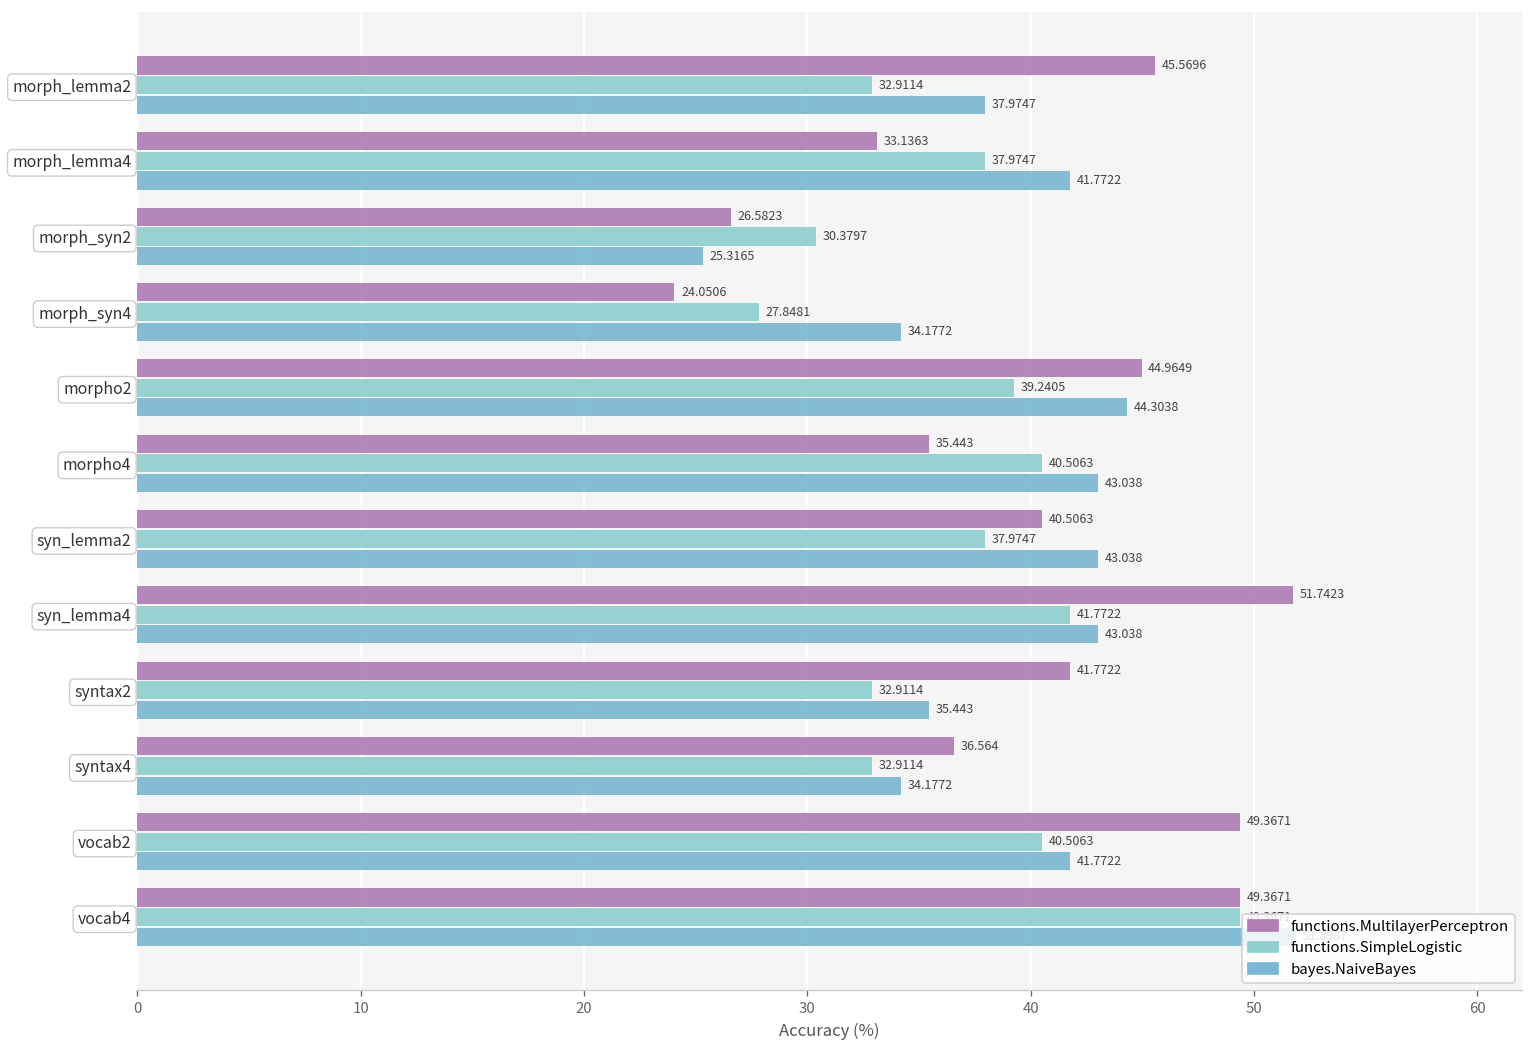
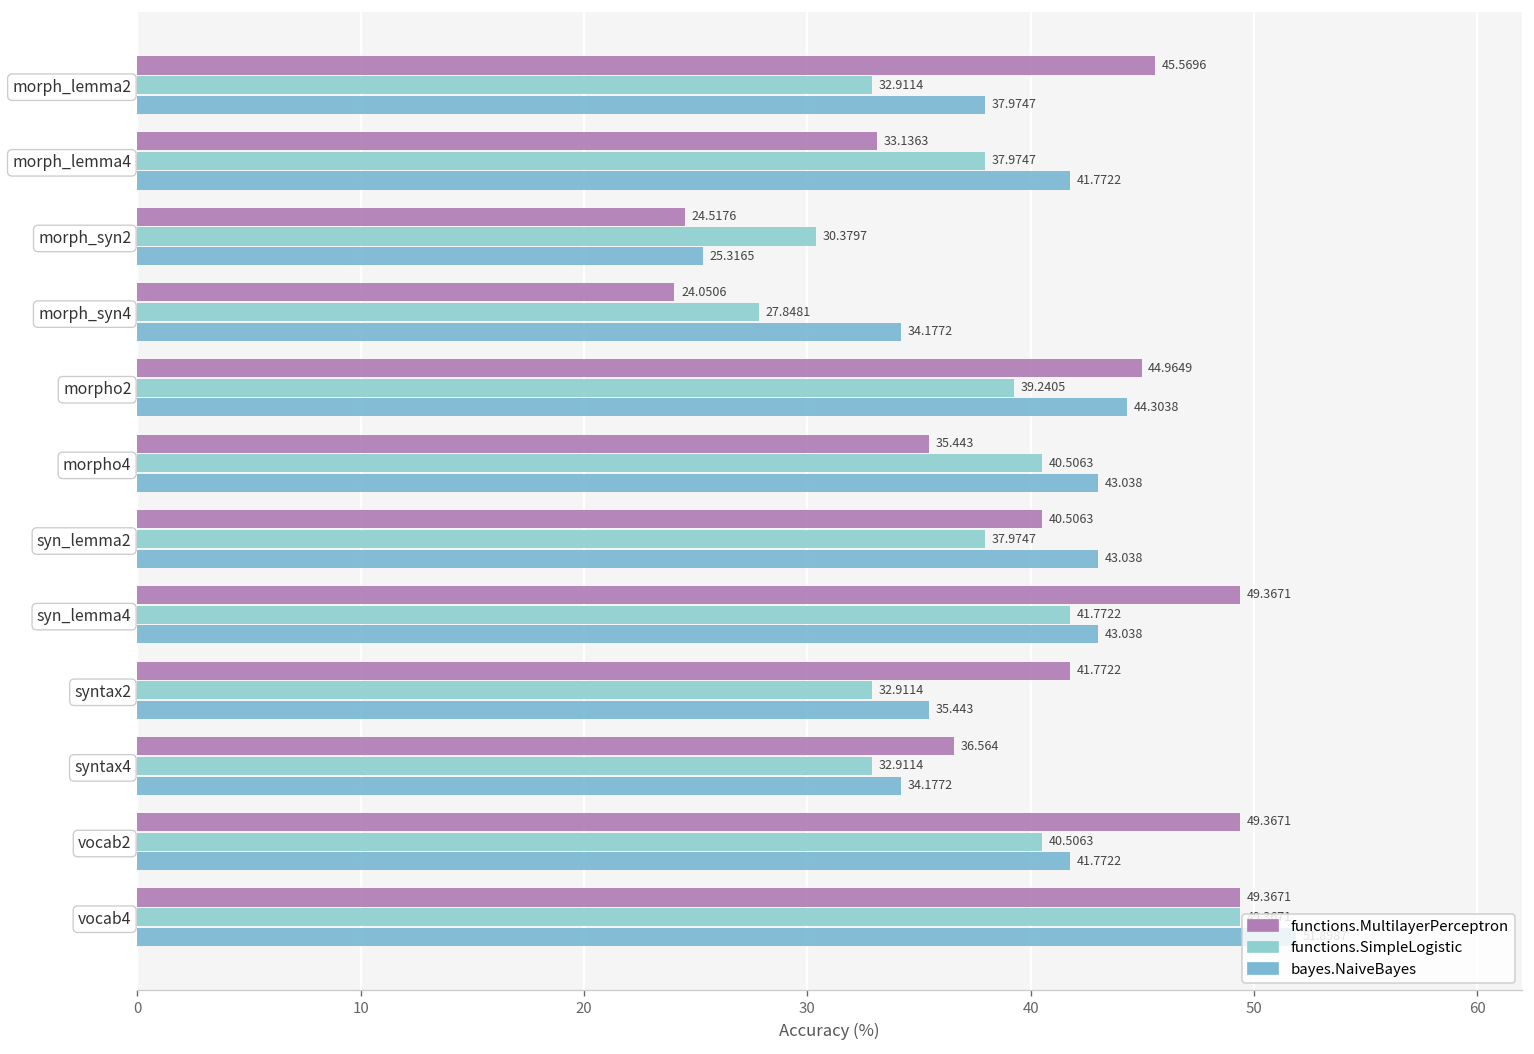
  {
    "functions.MultilayerPerceptron": {
      "morph_lemma2": 45.5696,
      "morph_lemma4": 33.1363,
-     "morph_syn2": 26.5823,
+     "morph_syn2": 24.5176,
      "morph_syn4": 24.0506,
      "morpho2": 44.9649,
      "morpho4": 35.443,
      "syn_lemma2": 40.5063,
-     "syn_lemma4": 51.7423,
+     "syn_lemma4": 49.3671,
      "syntax2": 41.7722,
      "syntax4": 36.564,
      "vocab2": 49.3671,
      "vocab4": 49.3671
    }
  }
